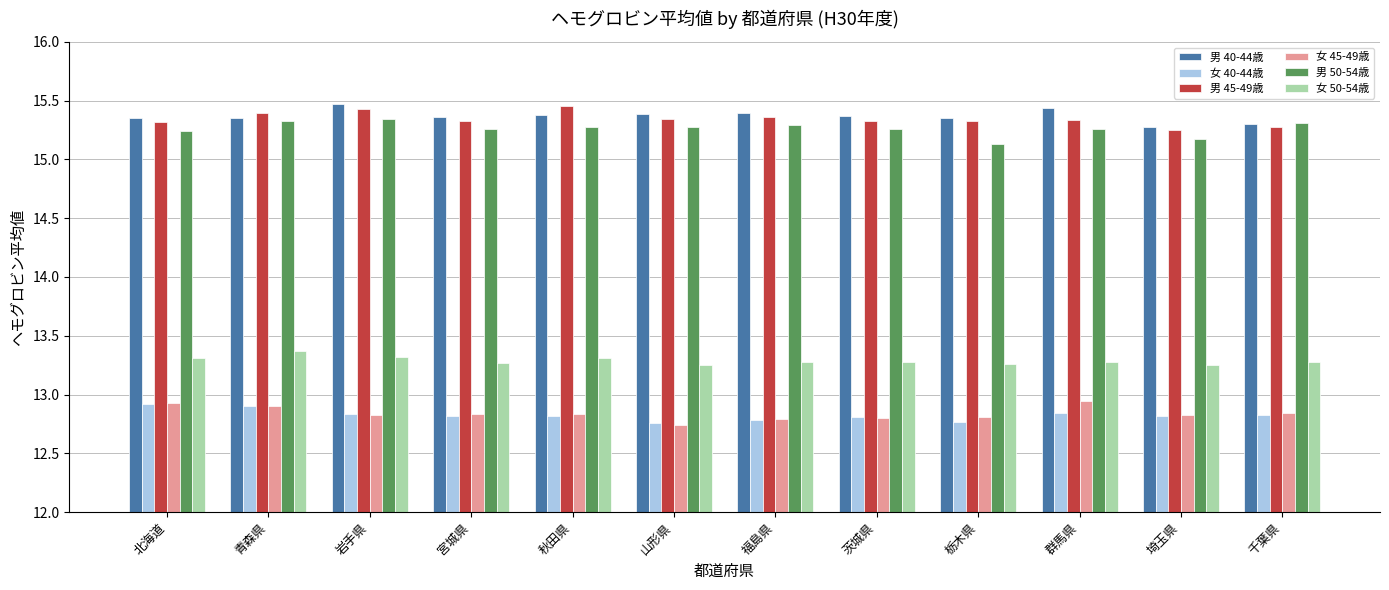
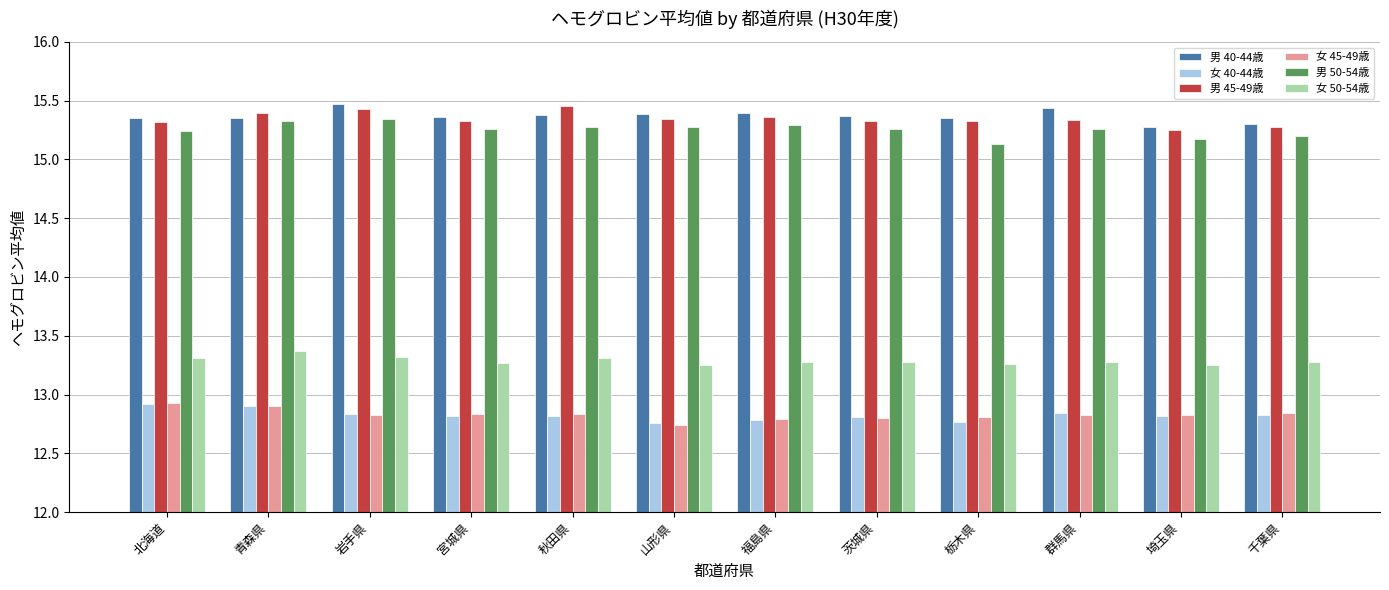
  {
    "男 40-44歳": {
      "北海道": 15.35,
      "青森県": 15.35,
      "岩手県": 15.48,
      "宮城県": 15.36,
      "秋田県": 15.38,
      "山形県": 15.39,
      "福島県": 15.40,
      "茨城県": 15.37,
      "栃木県": 15.35,
      "群馬県": 15.43,
      "埼玉県": 15.28,
      "千葉県": 15.30
    },
    "女 40-44歳": {
      "北海道": 12.92,
      "青森県": 12.90,
      "岩手県": 12.84,
      "宮城県": 12.81,
      "秋田県": 12.81,
      "山形県": 12.76,
      "福島県": 12.78,
      "茨城県": 12.81,
      "栃木県": 12.77,
      "群馬県": 12.85,
      "埼玉県": 12.82,
      "千葉県": 12.83
    },
    "男 45-49歳": {
      "北海道": 15.32,
      "青森県": 15.40,
      "岩手県": 15.43,
      "宮城県": 15.33,
      "秋田県": 15.46,
      "山形県": 15.34,
      "福島県": 15.36,
      "茨城県": 15.33,
      "栃木県": 15.32,
      "群馬県": 15.34,
      "埼玉県": 15.25,
      "千葉県": 15.27
    },
    "女 45-49歳": {
      "北海道": 12.93,
      "青森県": 12.90,
      "岩手県": 12.83,
      "宮城県": 12.83,
      "秋田県": 12.83,
      "山形県": 12.74,
      "福島県": 12.79,
      "茨城県": 12.80,
      "栃木県": 12.81,
-     "群馬県": 12.95,
+     "群馬県": 12.83,
      "埼玉県": 12.83,
      "千葉県": 12.84
    },
    "男 50-54歳": {
      "北海道": 15.24,
      "青森県": 15.33,
      "岩手県": 15.34,
      "宮城県": 15.26,
      "秋田県": 15.28,
      "山形県": 15.28,
      "福島県": 15.29,
      "茨城県": 15.26,
      "栃木県": 15.13,
      "群馬県": 15.26,
      "埼玉県": 15.18,
-     "千葉県": 15.31
+     "千葉県": 15.20
    },
    "女 50-54歳": {
      "北海道": 13.31,
      "青森県": 13.37,
      "岩手県": 13.32,
      "宮城県": 13.27,
      "秋田県": 13.31,
      "山形県": 13.25,
      "福島県": 13.28,
      "茨城県": 13.28,
      "栃木県": 13.26,
      "群馬県": 13.27,
      "埼玉県": 13.25,
      "千葉県": 13.28
    }
  }
